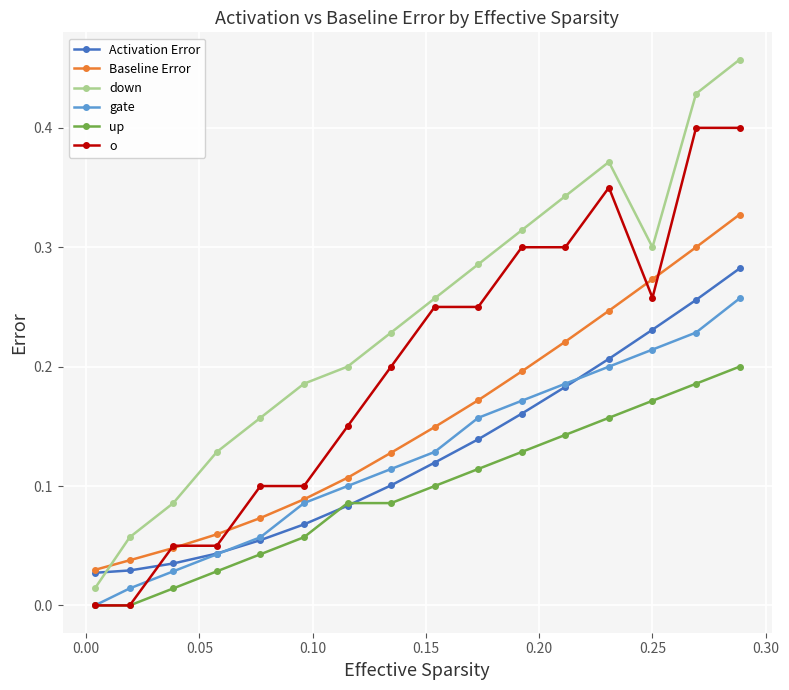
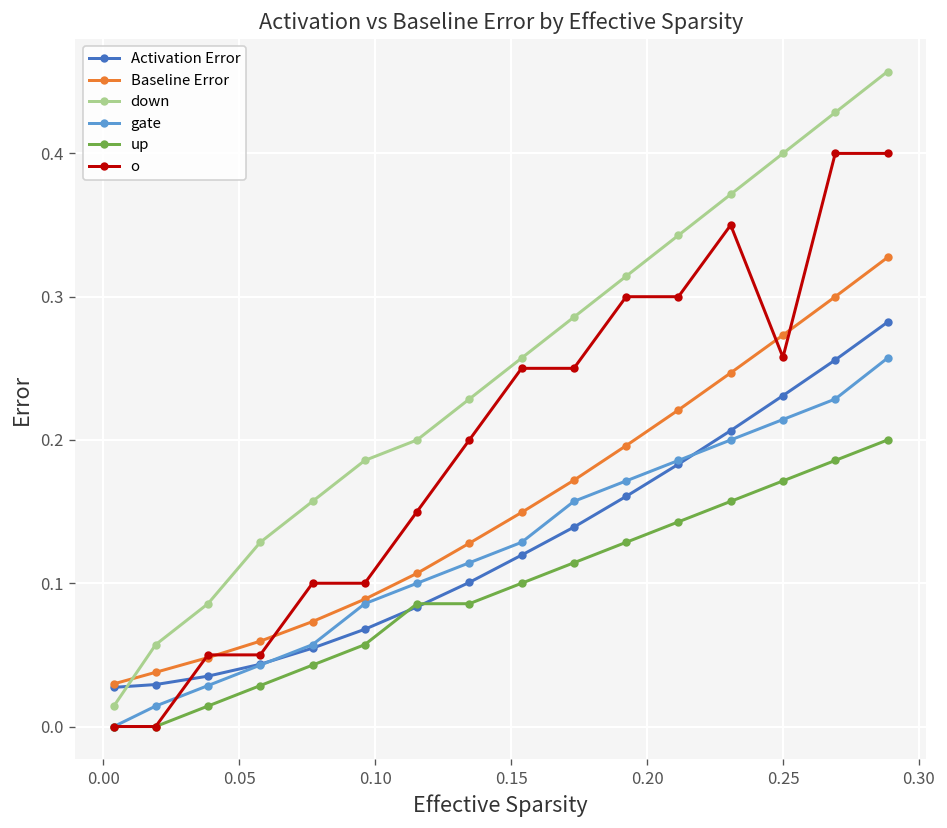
  {
    "Baseline Error": {
      "0.25": 0.273
    },
    "down": {
-     "0.25": 0.3
+     "0.25": 0.4
    },
    "up": {
      "0.25": 0.171
    },
    "o": {
      "0.25": 0.258
    }
  }
